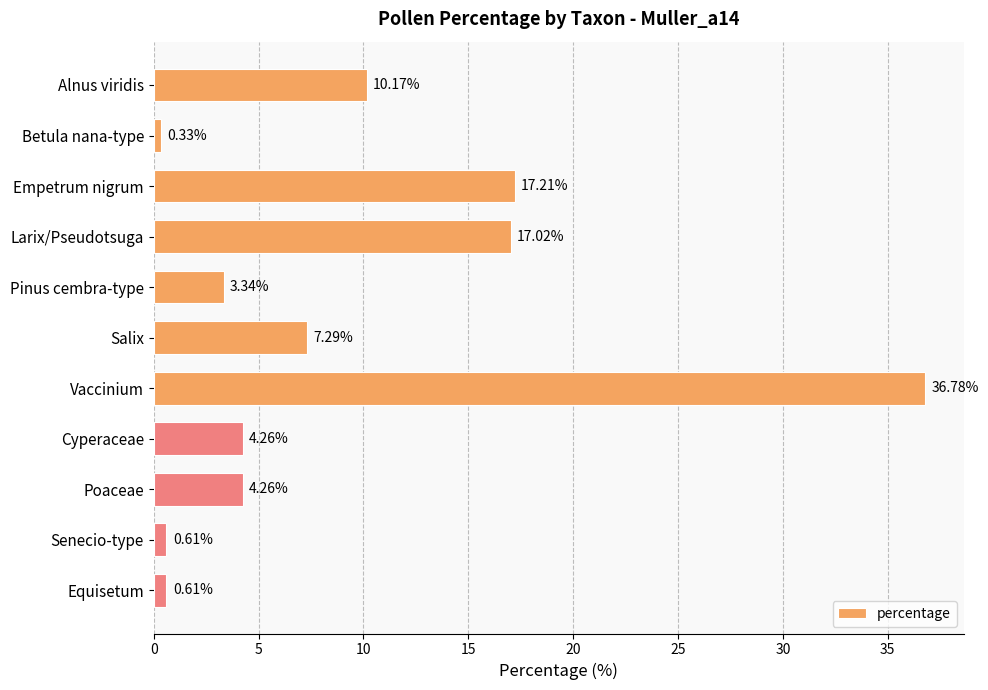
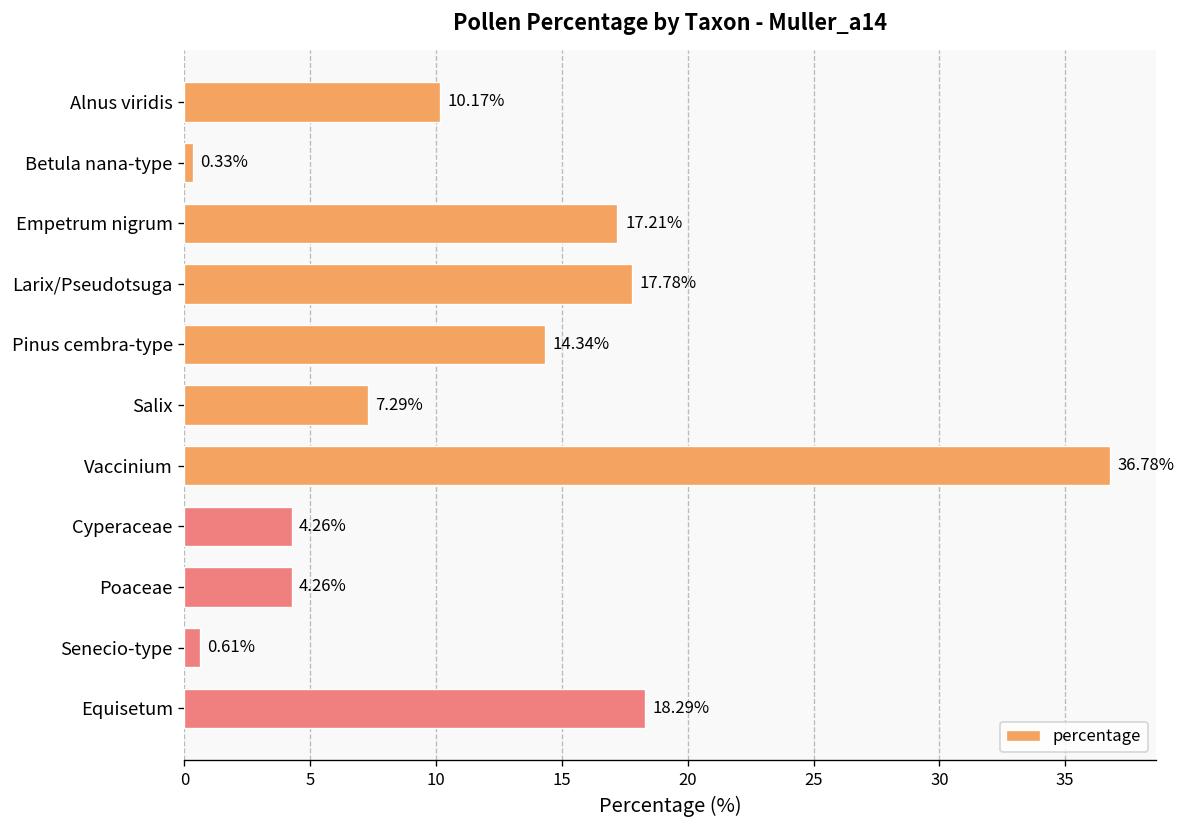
  {
    "Alnus viridis": "10.17%",
    "Betula nana-type": "0.33%",
    "Empetrum nigrum": "17.21%",
-   "Larix/Pseudotsuga": "17.02%",
-   "Pinus cembra-type": "3.34%",
+   "Larix/Pseudotsuga": "17.78%",
+   "Pinus cembra-type": "14.34%",
    "Salix": "7.29%",
    "Vaccinium": "36.78%",
    "Cyperaceae": "4.26%",
    "Poaceae": "4.26%",
    "Senecio-type": "0.61%",
-   "Equisetum": "0.61%"
+   "Equisetum": "18.29%"
  }
